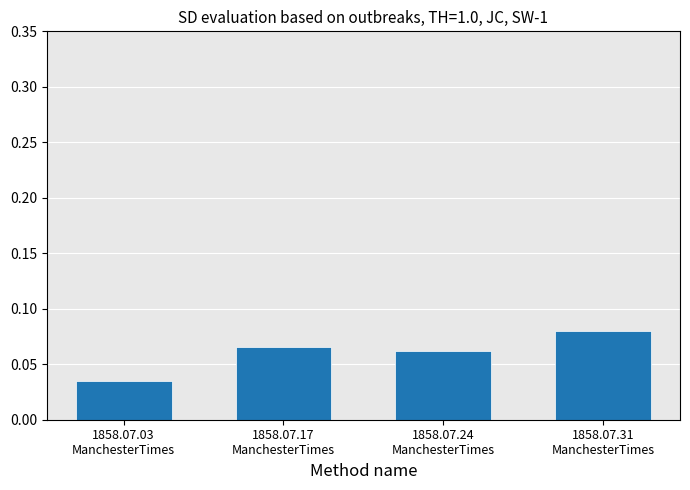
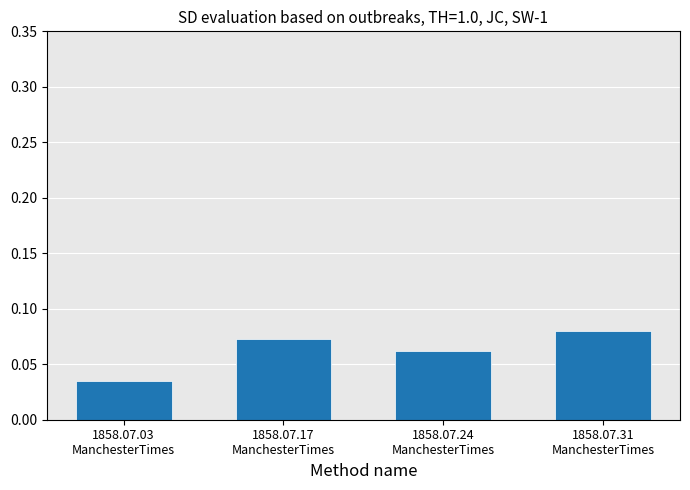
  {
    "1858.07.03 ManchesterTimes": 0.035,
-   "1858.07.17 ManchesterTimes": 0.065,
+   "1858.07.17 ManchesterTimes": 0.073,
    "1858.07.24 ManchesterTimes": 0.062,
    "1858.07.31 ManchesterTimes": 0.080
  }
